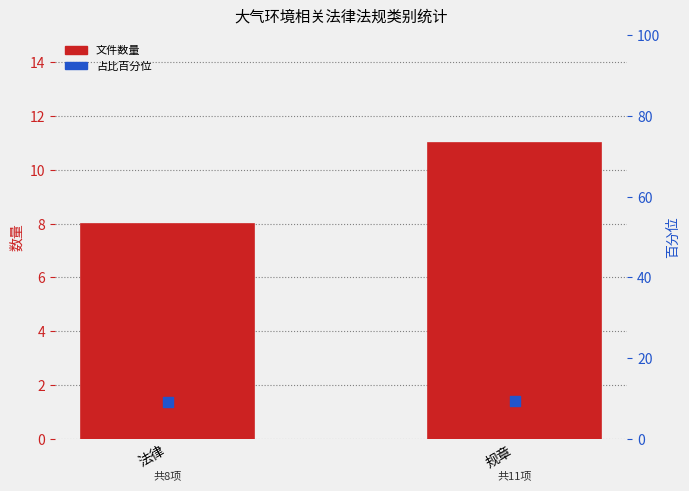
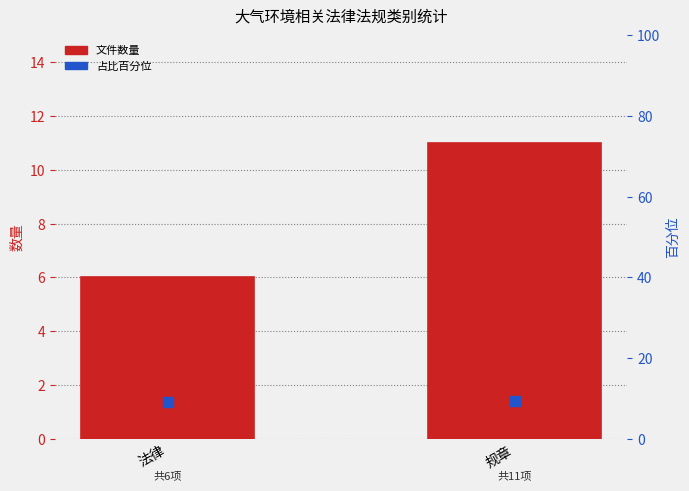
  {
    "文件数量": {
-     "法律": "8项"
+     "法律": "6项"
    }
  }
